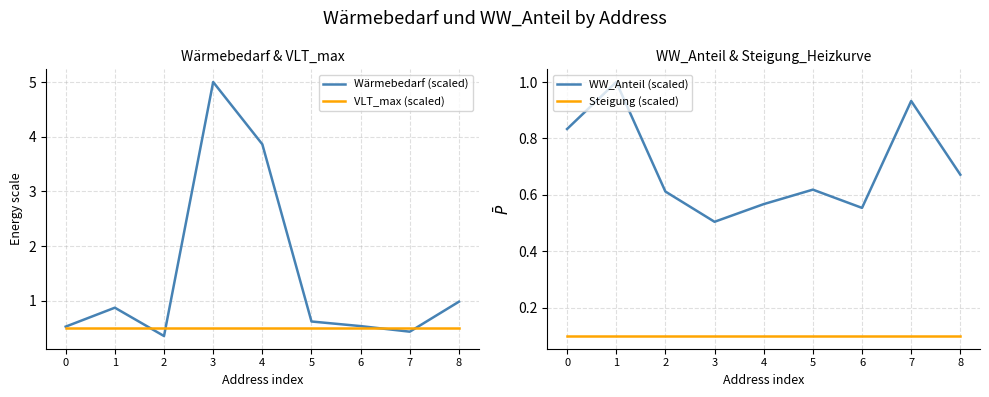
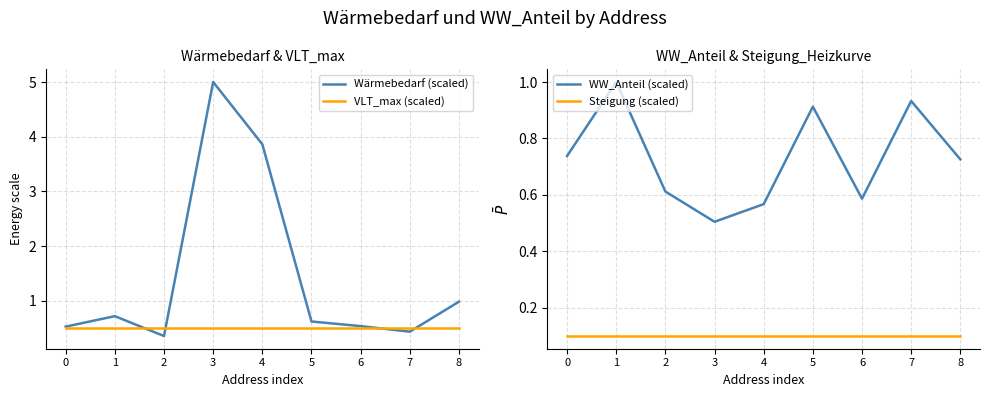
  {
    "Wärmebedarf & VLT_max": {
      "Wärmebedarf (scaled)": {
-       "1": 0.9,
+       "1": 0.7,
        "2": 0.4,
        "3": 5.0,
        "4": 3.9,
        "5": 0.6,
        "7": 0.4,
        "8": 1.0
      },
      "VLT_max (scaled)": {
        "1": 0.5,
        "2": 0.5,
        "3": 0.5,
        "4": 0.5,
        "5": 0.5,
        "7": 0.5,
        "8": 0.5
      }
    },
    "WW_Anteil & Steigung_Heizkurve": {
      "WW_Anteil (scaled)": {
-       "0": 0.83,
+       "0": 0.74,
        "2": 0.61,
        "3": 0.50,
        "4": 0.57,
-       "5": 0.62,
-       "6": 0.55,
+       "5": 0.91,
+       "6": 0.59,
        "7": 0.93,
-       "8": 0.67
+       "8": 0.73
      },
      "Steigung (scaled)": {
        "0": 0.10,
        "1": 0.10,
        "2": 0.10,
        "3": 0.10,
        "4": 0.10,
        "5": 0.10,
        "6": 0.10,
        "7": 0.10,
        "8": 0.10
      }
    }
  }
